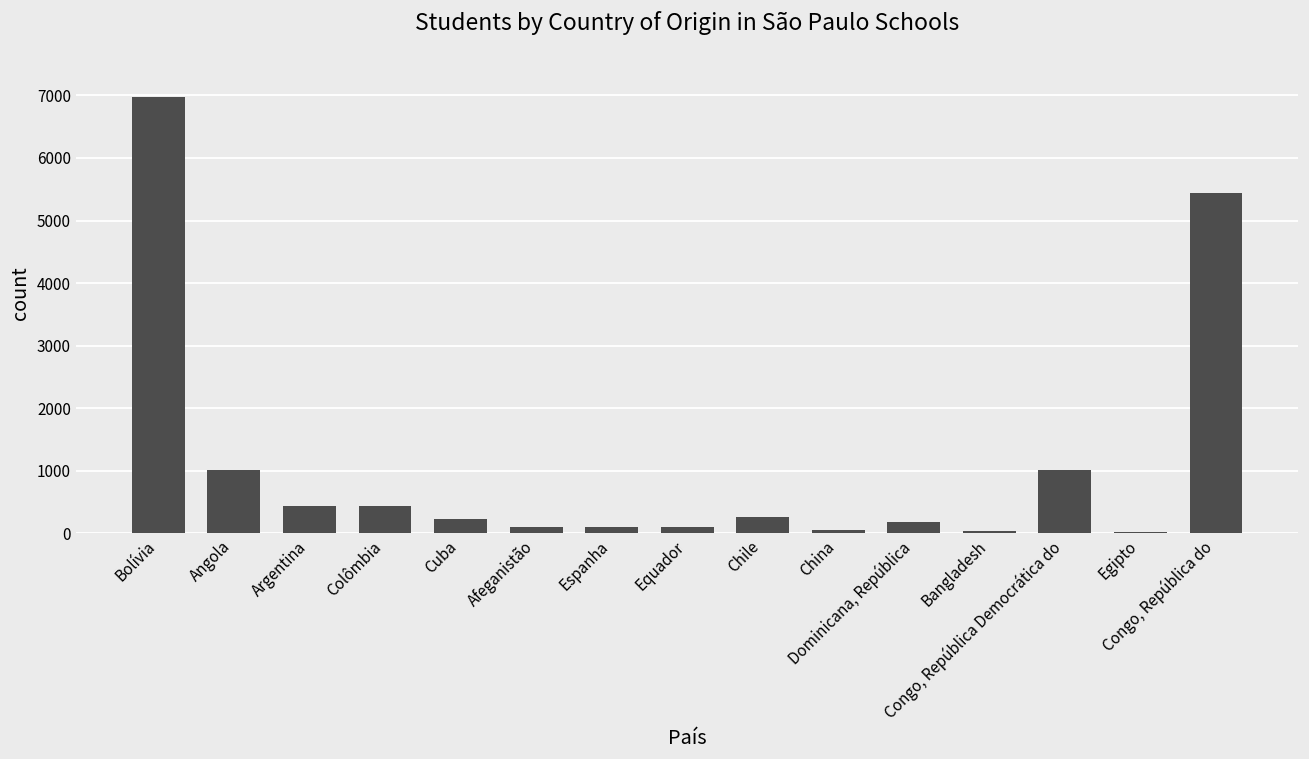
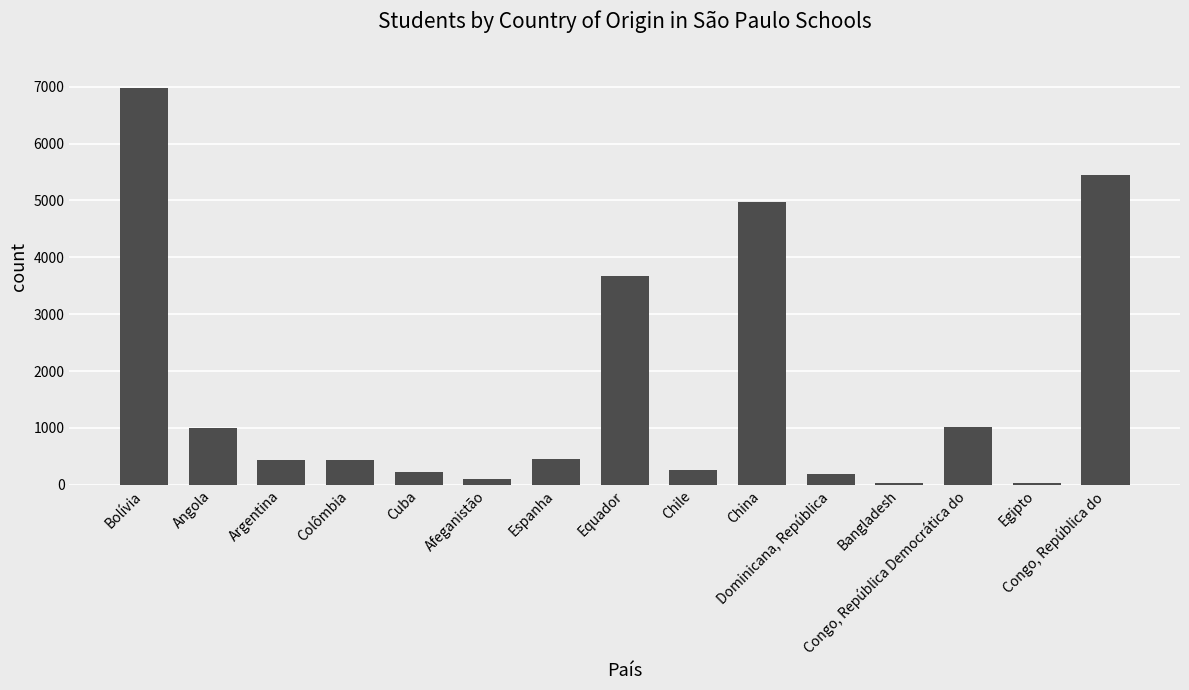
  {
    "Bolívia": 7000,
    "Angola": 1000,
    "Argentina": 400,
    "Colômbia": 400,
    "Cuba": 200,
    "Afeganistão": 100,
-   "Espanha": 100,
-   "Equador": 100,
+   "Espanha": 500,
+   "Equador": 3700,
    "Chile": 300,
-   "China": 0,
+   "China": 5000,
    "Dominicana, República": 200,
    "Congo, República Democrática do": 1000,
    "Congo, República do": 5400
  }
